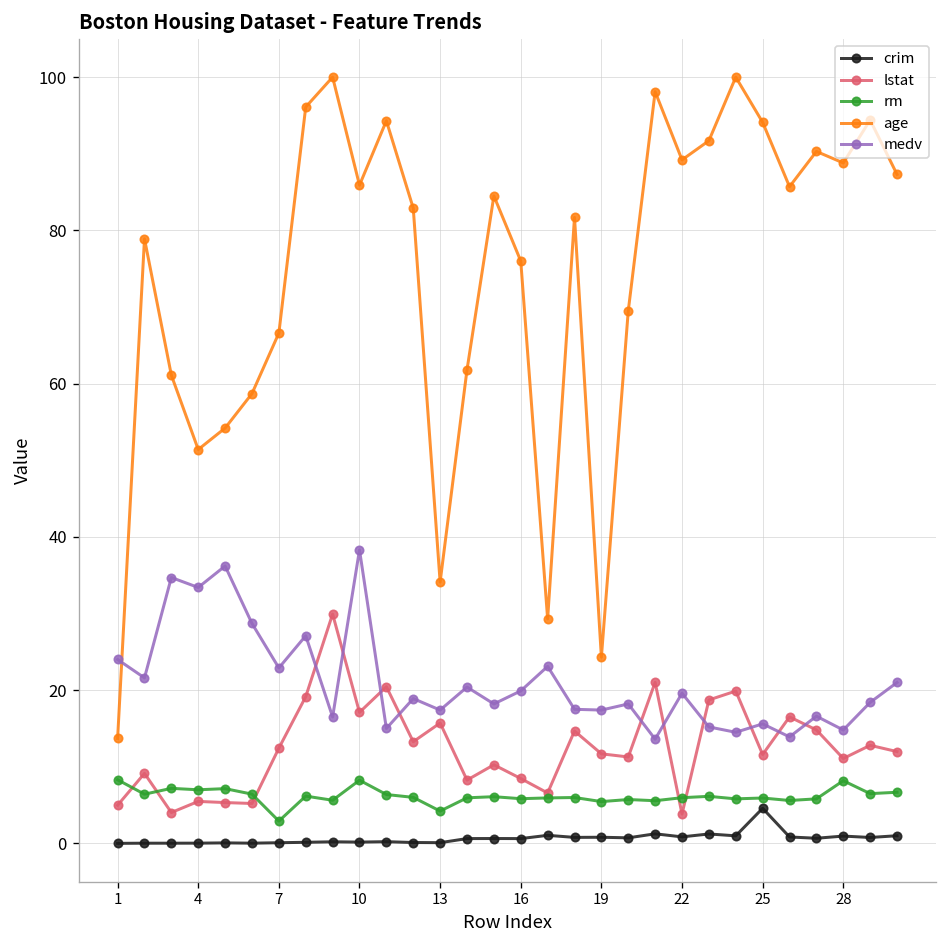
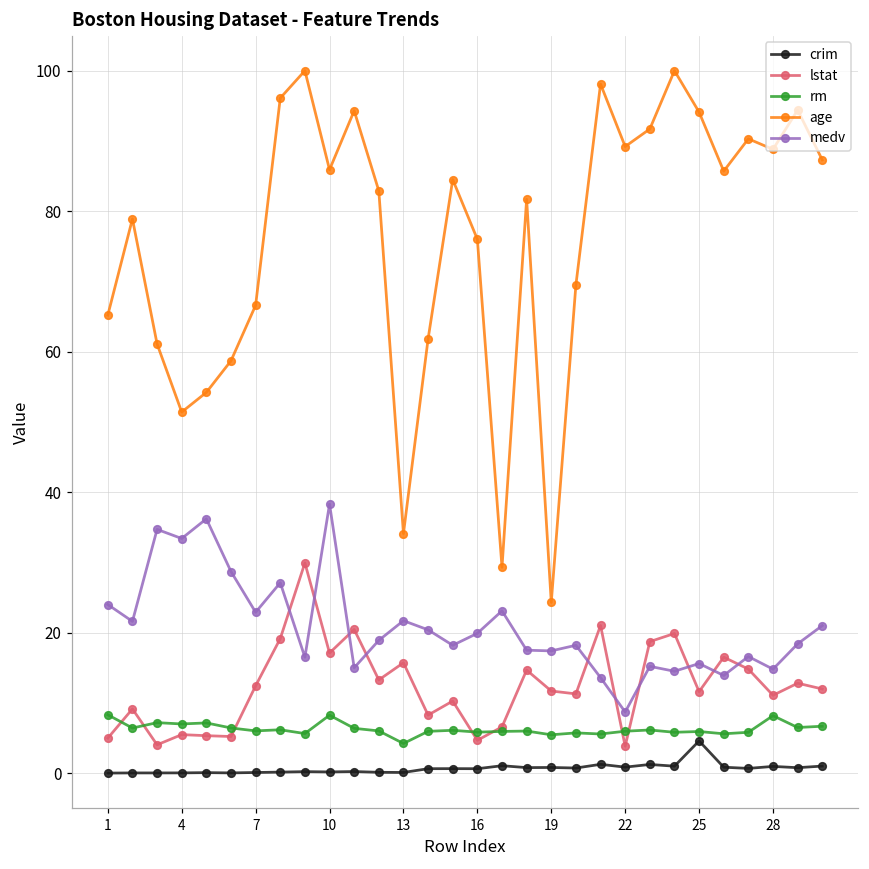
  {
    "crim": {
      "1": 0,
      "4": 0,
      "7": 0,
      "10": 0,
      "13": 0,
      "16": 1,
      "19": 1,
      "22": 1,
      "25": 5,
      "28": 1
    },
    "lstat": {
      "1": 5,
      "4": 5,
      "7": 12,
      "10": 17,
      "13": 16,
-     "16": 8,
+     "16": 5,
      "19": 12,
      "22": 4,
      "25": 12,
      "28": 11
    },
    "rm": {
      "1": 8,
      "4": 7,
-     "7": 3,
+     "7": 6,
      "10": 8,
      "13": 4,
      "16": 6,
      "19": 5,
      "22": 6,
      "25": 6,
      "28": 8
    },
    "age": {
-     "1": 14,
+     "1": 65,
      "4": 51,
      "7": 67,
      "10": 86,
      "13": 34,
      "16": 76,
      "19": 24,
      "22": 89,
      "25": 94
    },
    "medv": {
      "1": 24,
      "4": 33,
      "7": 23,
      "10": 38,
-     "13": 17,
+     "13": 22,
      "16": 20,
      "19": 17,
-     "22": 20,
+     "22": 9,
      "25": 16,
      "28": 15
    }
  }
